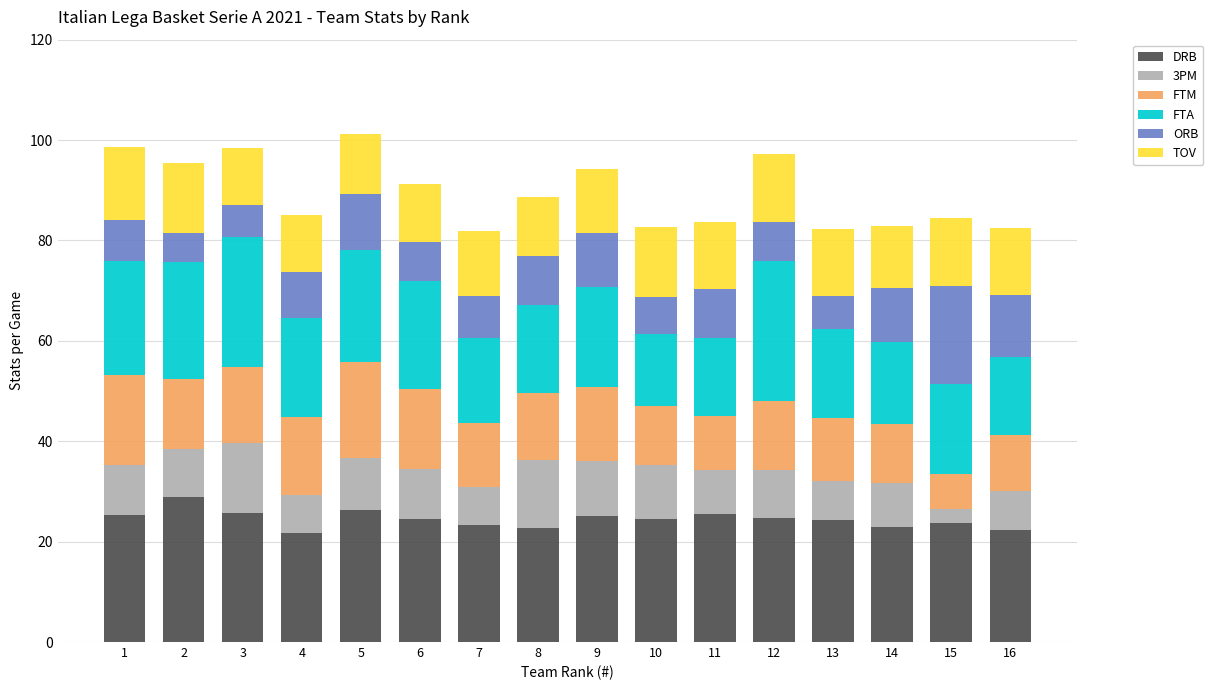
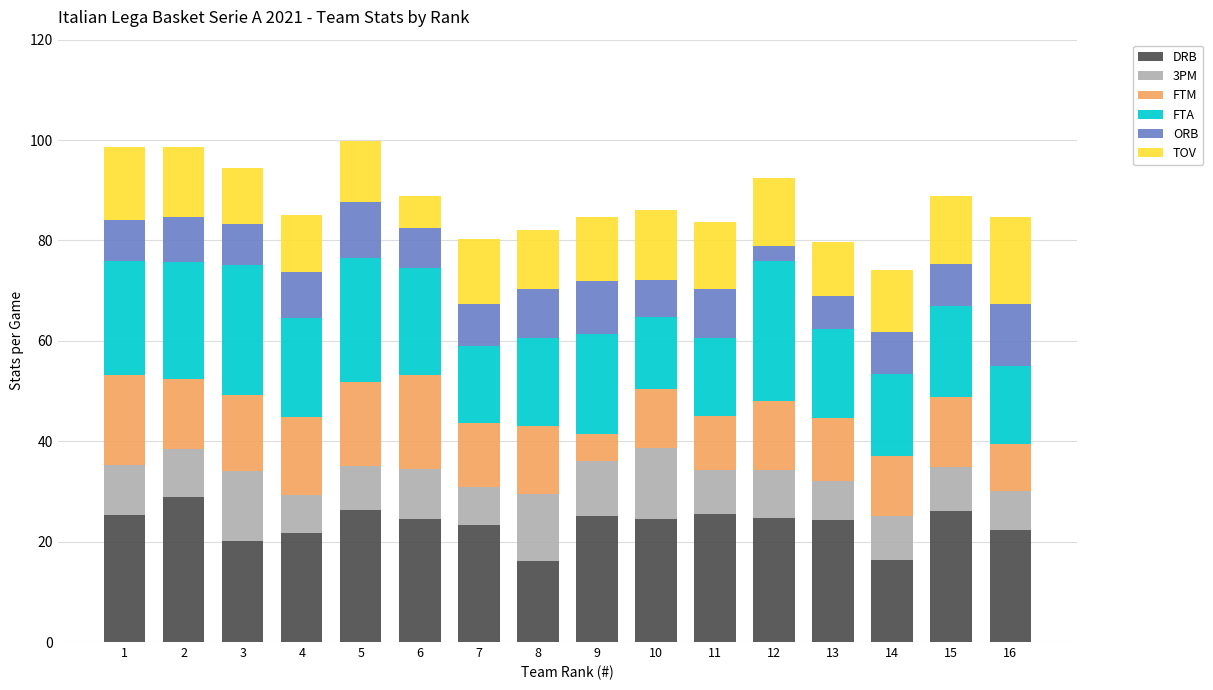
  {
    "DRB": {
      "1": 25,
      "2": 29,
-     "3": 26,
+     "3": 20,
      "4": 22,
      "5": 26,
      "6": 25,
      "7": 23,
-     "8": 23,
+     "8": 16,
      "9": 25,
      "10": 25,
      "11": 26,
      "12": 25,
      "13": 24,
-     "14": 23,
-     "15": 24,
+     "14": 16,
+     "15": 26,
      "16": 22
    },
    "3PM": {
      "1": 10,
      "2": 10,
      "3": 14,
      "4": 8,
-     "5": 10,
+     "5": 9,
      "6": 10,
      "7": 7,
      "8": 13,
      "9": 11,
-     "10": 11,
+     "10": 14,
      "11": 9,
      "12": 9,
      "13": 8,
      "14": 9,
-     "15": 3,
+     "15": 9,
      "16": 8
    },
    "FTM": {
      "1": 18,
      "2": 14,
      "3": 15,
      "4": 16,
-     "5": 19,
-     "6": 16,
+     "5": 17,
+     "6": 19,
      "7": 13,
      "8": 14,
-     "9": 15,
+     "9": 5,
      "10": 12,
      "11": 11,
      "12": 14,
      "13": 13,
      "14": 12,
-     "15": 7,
-     "16": 11
+     "15": 14,
+     "16": 9
    },
    "FTA": {
      "1": 23,
      "2": 23,
      "3": 26,
      "4": 20,
-     "5": 22,
+     "5": 25,
      "6": 21,
-     "7": 17,
+     "7": 15,
      "8": 17,
      "9": 20,
      "10": 14,
      "11": 15,
      "12": 28,
      "13": 18,
      "14": 16,
      "15": 18,
      "16": 16
    },
    "ORB": {
      "1": 8,
-     "2": 6,
-     "3": 6,
+     "2": 9,
+     "3": 8,
      "4": 9,
      "5": 11,
      "6": 8,
      "7": 8,
      "8": 10,
      "9": 11,
      "10": 8,
      "11": 10,
-     "12": 8,
+     "12": 3,
      "13": 7,
-     "14": 11,
-     "15": 20,
+     "14": 9,
+     "15": 8,
      "16": 12
    },
    "TOV": {
      "1": 15,
      "2": 14,
      "3": 11,
      "4": 11,
      "5": 12,
-     "6": 12,
+     "6": 7,
      "7": 13,
      "8": 12,
      "9": 13,
      "10": 14,
      "11": 13,
      "12": 14,
-     "13": 13,
+     "13": 11,
      "14": 12,
      "15": 14,
-     "16": 13
+     "16": 17
    }
  }
